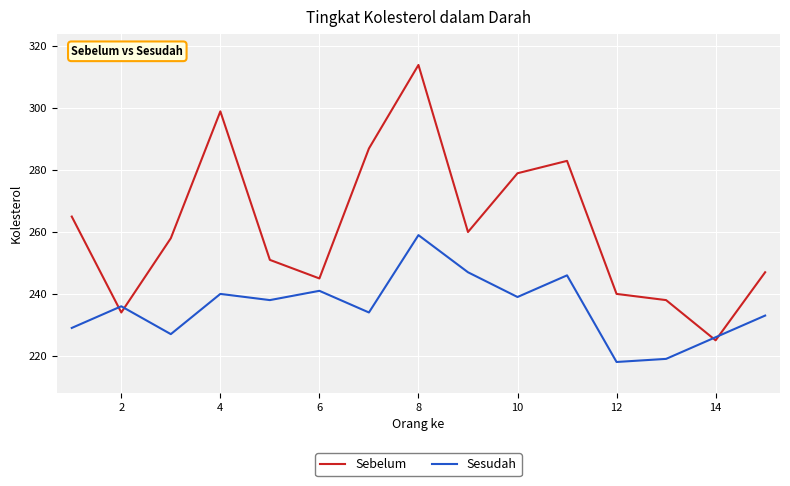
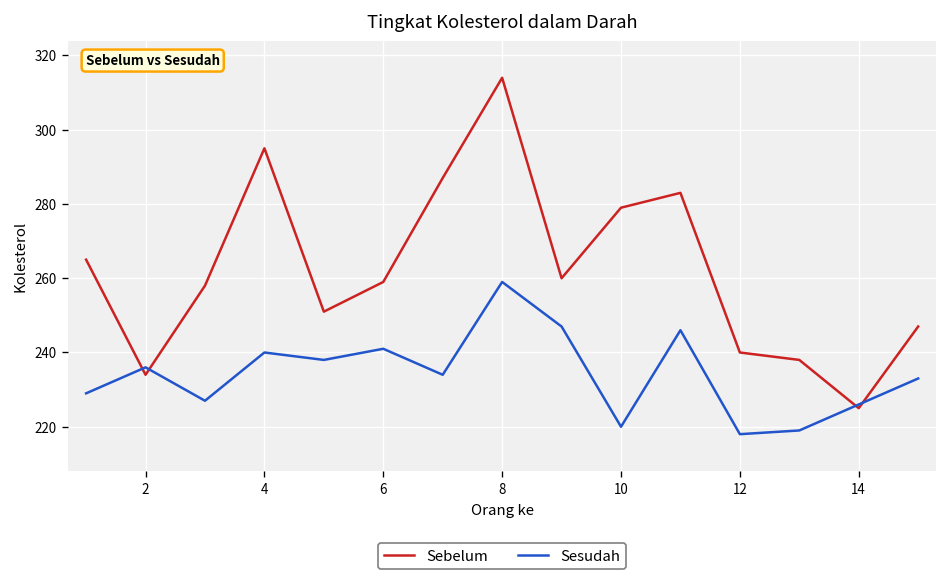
  {
    "Sebelum": {
      "2": 234,
-     "4": 299,
-     "6": 245,
+     "4": 295,
+     "6": 259,
      "8": 314,
      "10": 279,
      "12": 240,
      "14": 225
    },
    "Sesudah": {
      "2": 236,
      "4": 240,
      "6": 241,
      "8": 259,
-     "10": 239,
+     "10": 220,
      "12": 218,
      "14": 226
    }
  }
